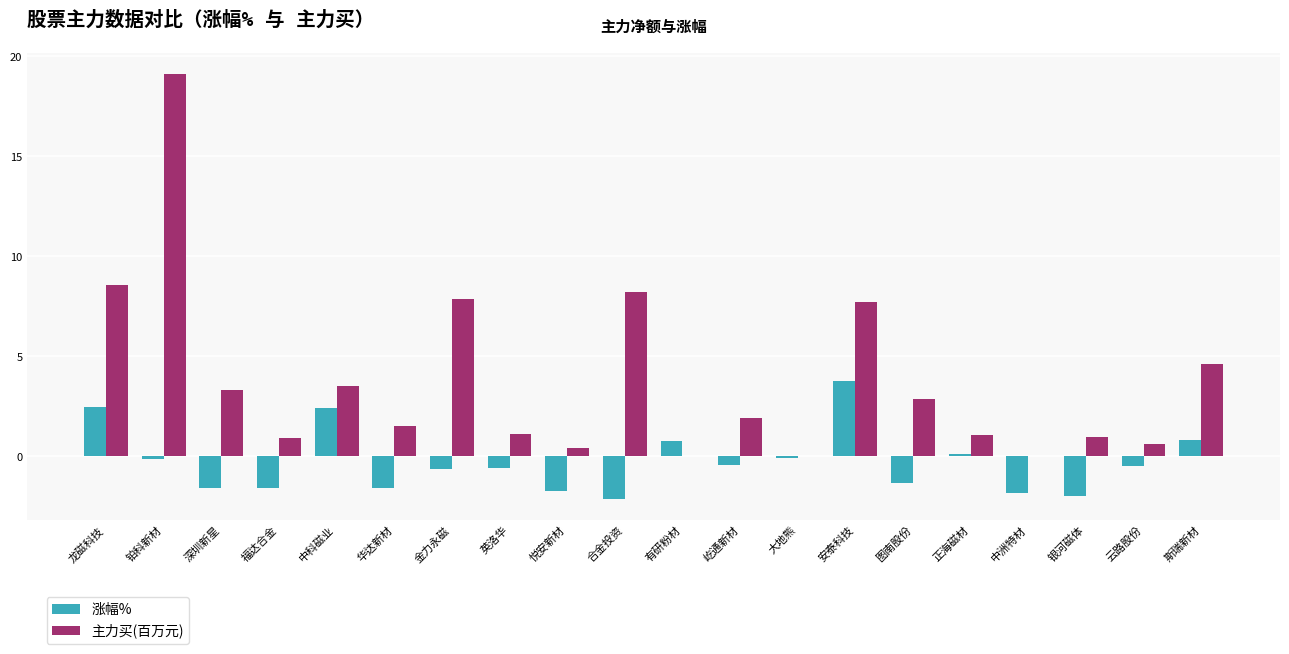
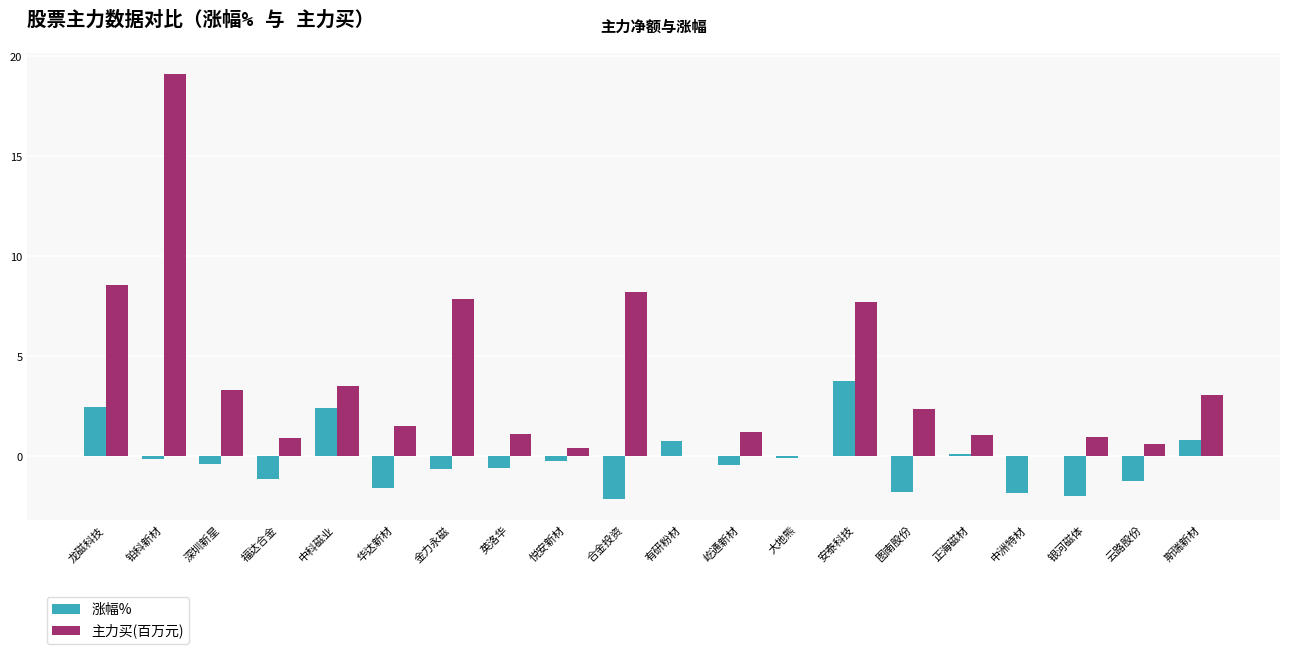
  {
    "涨幅%": {
      "龙磁科技": 2.5,
-     "深圳新星": -1.6,
-     "福达合金": -1.6,
+     "深圳新星": -0.4,
+     "福达合金": -1.2,
      "中科磁业": 2.4,
      "华达新材": -1.6,
      "金力永磁": -0.6,
      "英洛华": -0.6,
-     "悦安新材": -1.7,
+     "悦安新材": -0.2,
      "合金投资": -2.1,
      "有研粉材": 0.8,
      "屹通新材": -0.5,
      "安泰科技": 3.8,
-     "图南股份": -1.3,
+     "图南股份": -1.8,
      "中洲特材": -1.8,
      "银河磁体": -2.0,
-     "云路股份": -0.5,
+     "云路股份": -1.2,
      "斯瑞新材": 0.8
    },
    "主力买(百万元)": {
      "龙磁科技": 8.6,
      "铂科新材": 19.1,
      "深圳新星": 3.3,
      "福达合金": 0.9,
      "中科磁业": 3.5,
      "华达新材": 1.5,
      "金力永磁": 7.9,
      "英洛华": 1.1,
      "悦安新材": 0.4,
      "合金投资": 8.2,
      "有研粉材": 0.0,
-     "屹通新材": 1.9,
+     "屹通新材": 1.2,
      "大地熊": 0.0,
      "安泰科技": 7.7,
-     "图南股份": 2.9,
+     "图南股份": 2.4,
      "正海磁材": 1.1,
      "中洲特材": 0.0,
      "银河磁体": 1.0,
      "云路股份": 0.6,
-     "斯瑞新材": 4.6
+     "斯瑞新材": 3.1
    }
  }
